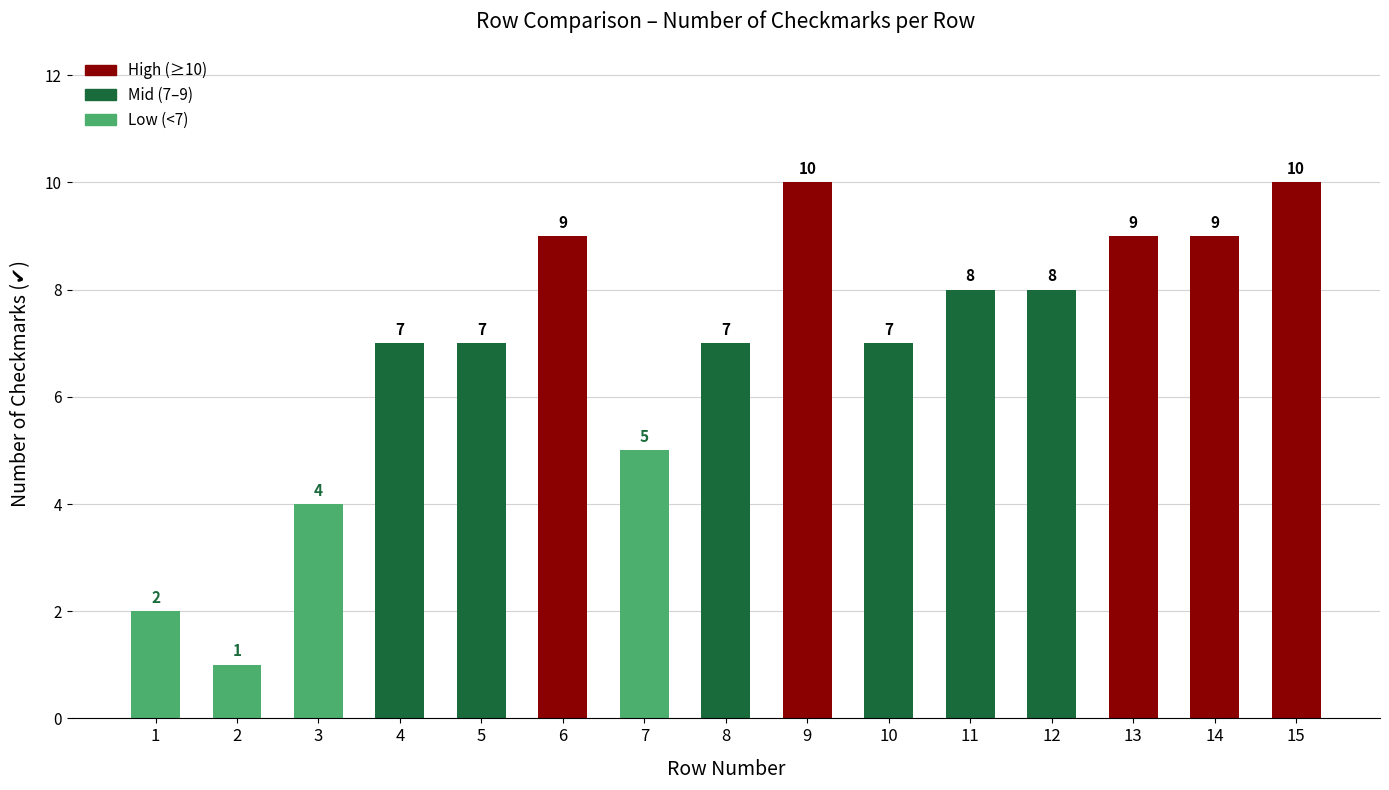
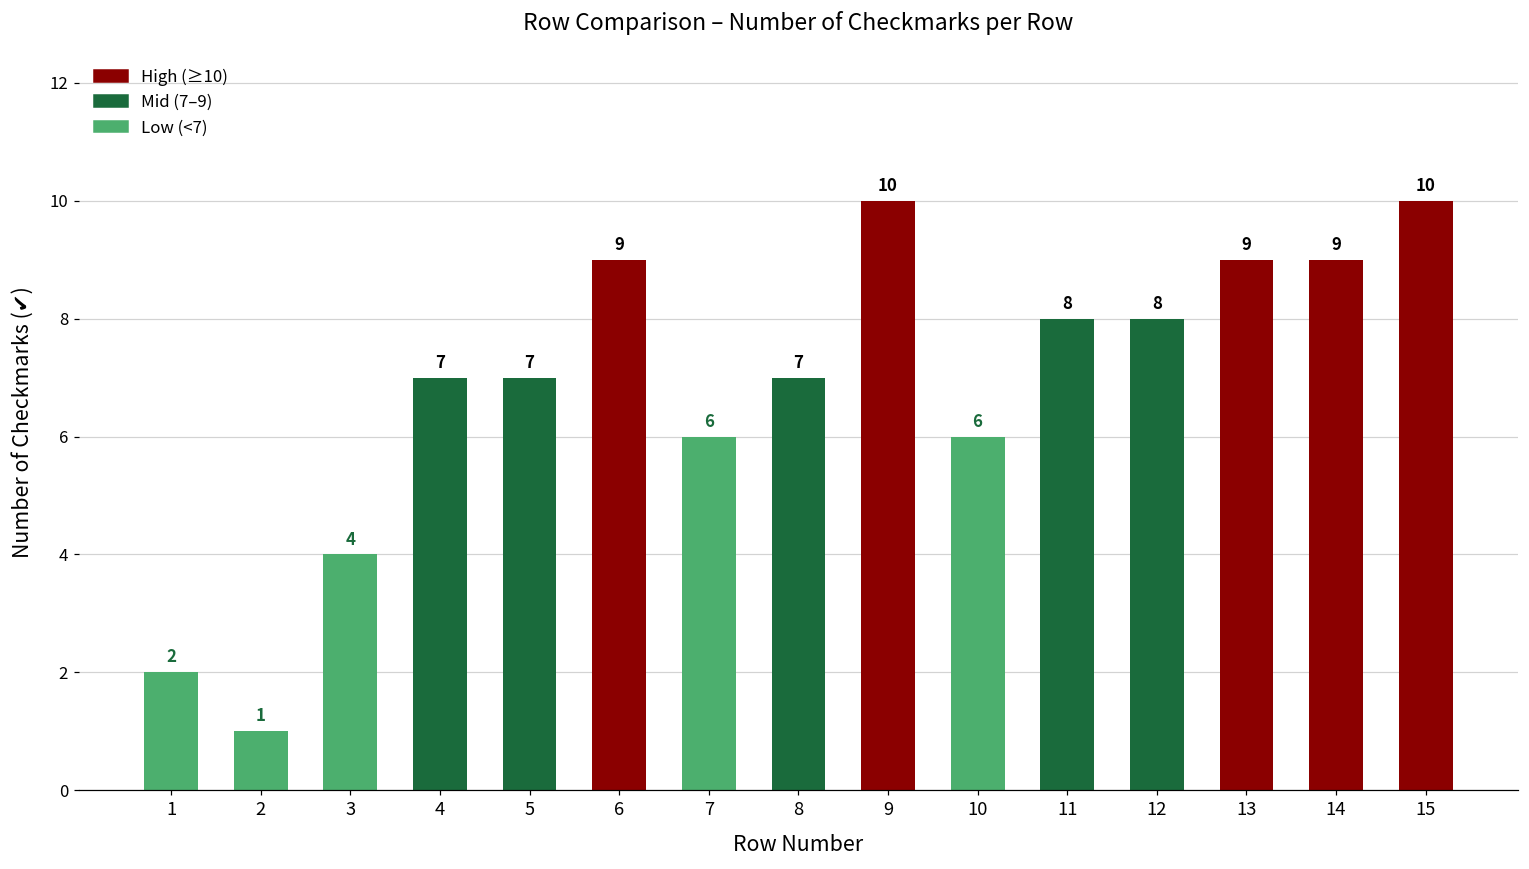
  {
    "1": 2,
    "2": 1,
    "3": 4,
    "4": 7,
    "5": 7,
    "6": 9,
-   "7": 5,
+   "7": 6,
    "8": 7,
    "9": 10,
-   "10": 7,
+   "10": 6,
    "11": 8,
    "12": 8,
    "13": 9,
    "14": 9,
    "15": 10
  }
